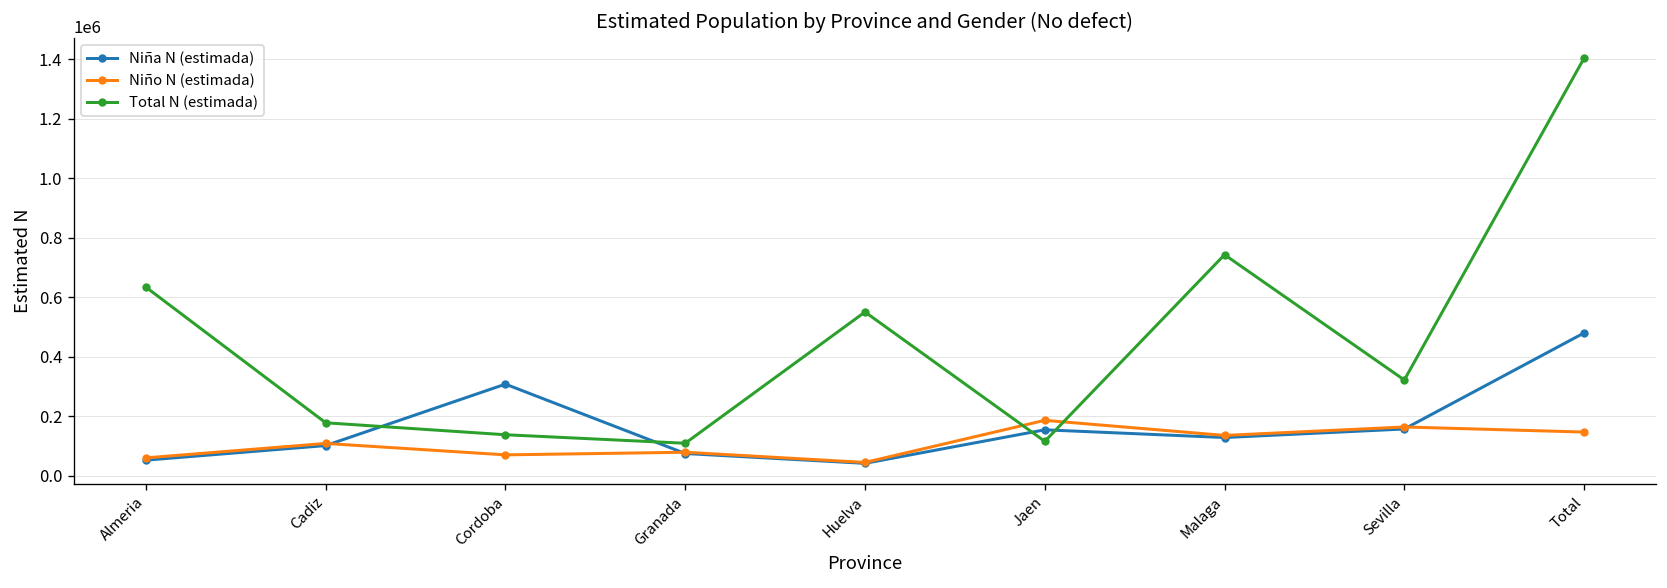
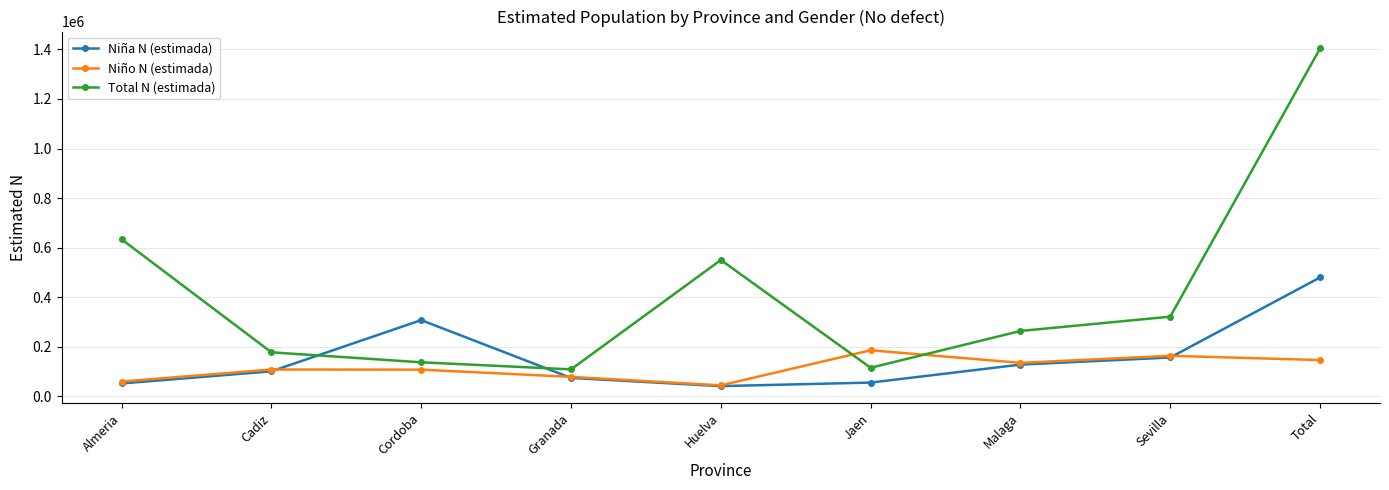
  {
    "Niña N (estimada)": {
      "Cordoba": 310000,
-     "Jaen": 150000,
+     "Jaen": 60000,
      "Total": 480000
    },
    "Niño N (estimada)": {
-     "Cordoba": 70000,
+     "Cordoba": 110000,
      "Jaen": 190000,
      "Total": 150000
    },
    "Total N (estimada)": {
      "Almeria": 630000,
      "Cadiz": 180000,
      "Cordoba": 140000,
      "Granada": 110000,
      "Huelva": 550000,
      "Jaen": 120000,
-     "Malaga": 740000,
+     "Malaga": 260000,
      "Sevilla": 320000,
      "Total": 1400000
    }
  }
